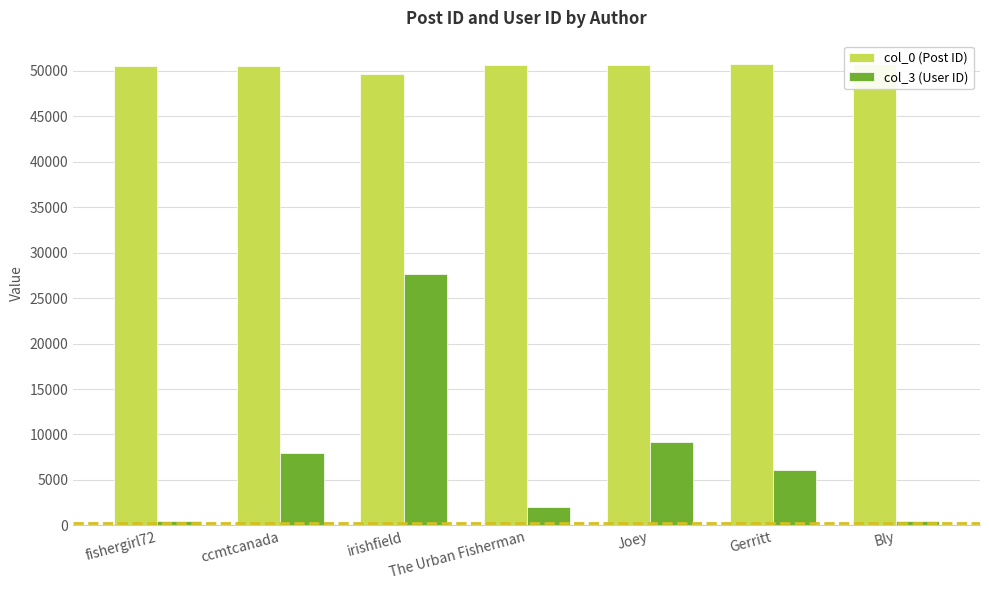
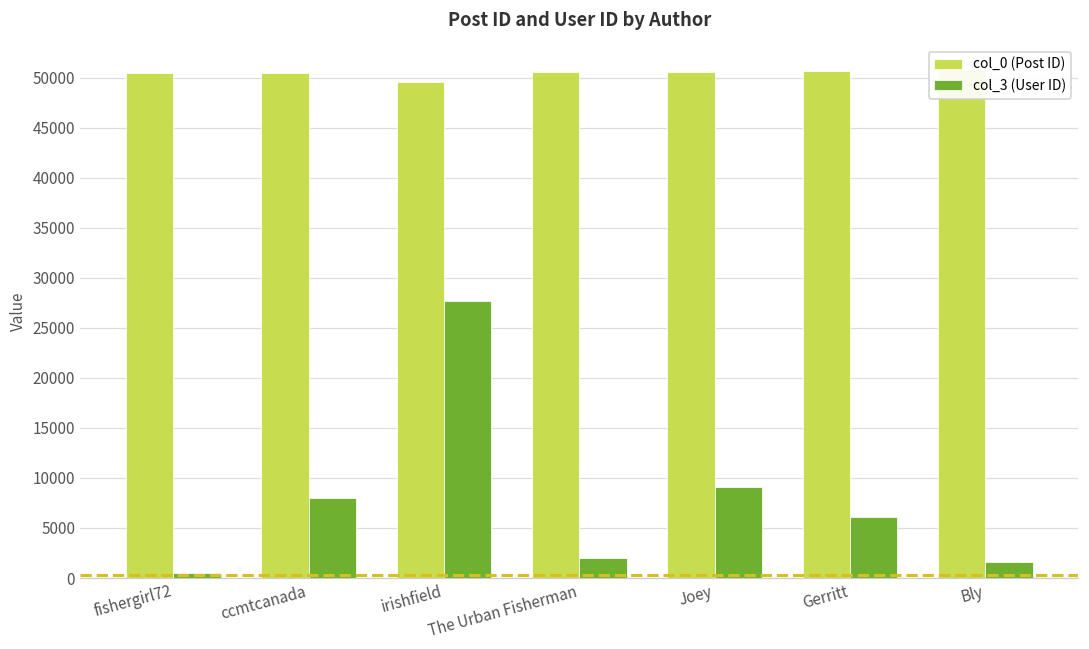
  {
    "col_0 (Post ID)": {
      "fishergirl72": 50000,
      "ccmtcanada": 51000,
      "irishfield": 50000,
      "The Urban Fisherman": 51000,
      "Joey": 51000,
      "Gerritt": 51000
    },
    "col_3 (User ID)": {
      "fishergirl72": 0,
      "ccmtcanada": 8000,
      "irishfield": 28000,
      "The Urban Fisherman": 2000,
      "Joey": 9000,
      "Gerritt": 6000,
-     "Bly": 1000
+     "Bly": 2000
    }
  }
